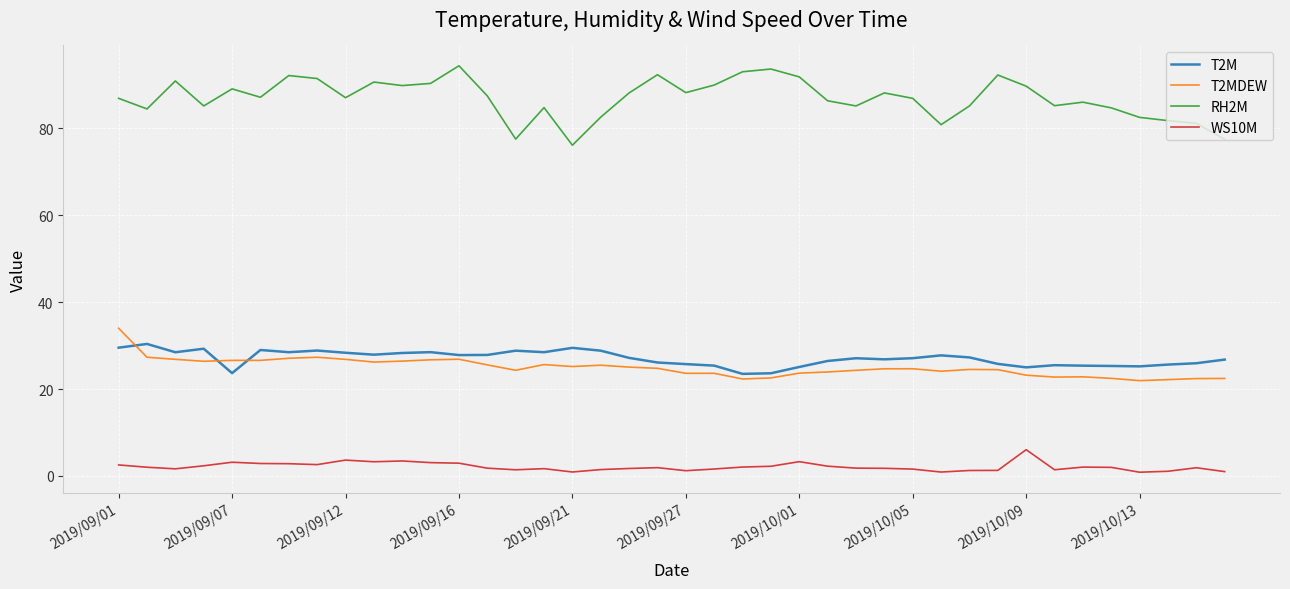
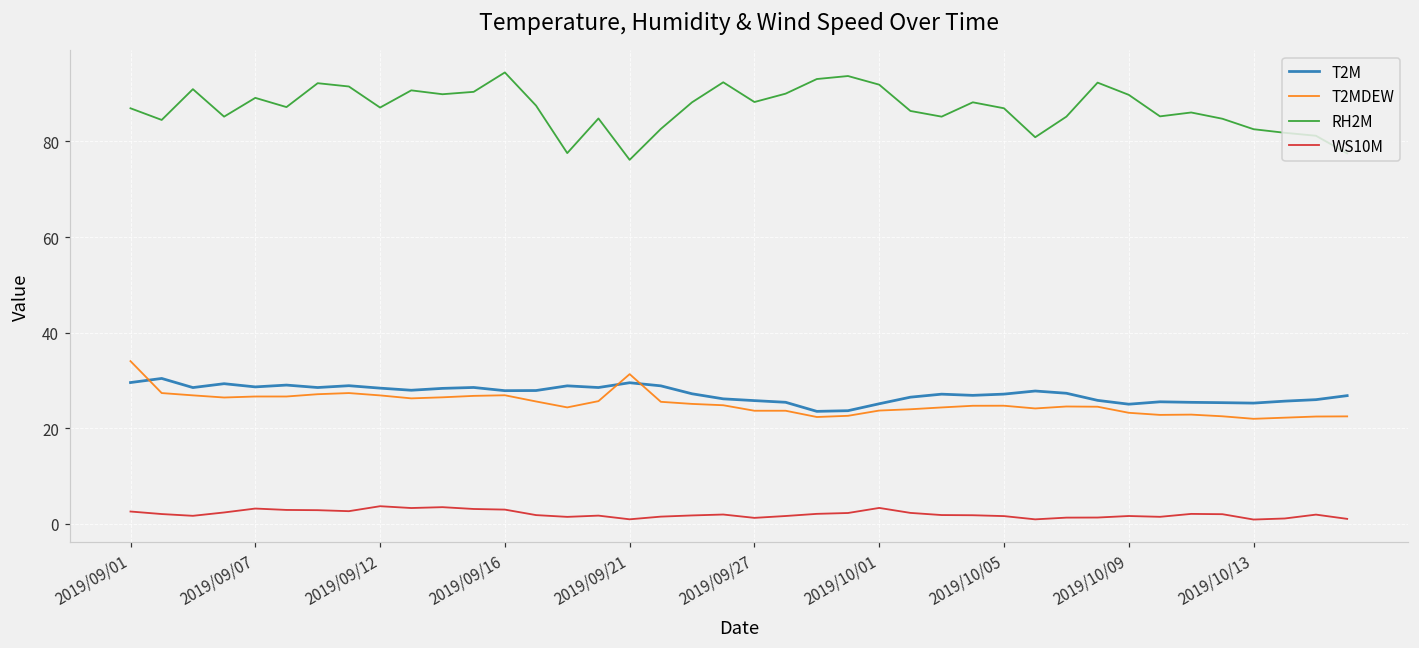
  {
    "T2M": {
      "2019/09/01": 30,
-     "2019/09/07": 24,
+     "2019/09/07": 29,
      "2019/09/12": 28,
      "2019/09/16": 28,
      "2019/09/21": 30,
      "2019/09/27": 26,
      "2019/10/01": 25,
      "2019/10/05": 27,
      "2019/10/09": 25,
      "2019/10/13": 25
    },
    "T2MDEW": {
      "2019/09/01": 34,
      "2019/09/07": 27,
      "2019/09/12": 27,
      "2019/09/16": 27,
-     "2019/09/21": 25,
+     "2019/09/21": 31,
      "2019/09/27": 24,
      "2019/10/01": 24,
      "2019/10/05": 25,
      "2019/10/09": 23,
      "2019/10/13": 22
    },
    "RH2M": {
      "2019/09/01": 87,
      "2019/09/07": 89,
      "2019/09/12": 87,
      "2019/09/16": 94,
      "2019/09/21": 76,
      "2019/09/27": 88,
      "2019/10/01": 92,
      "2019/10/05": 87,
      "2019/10/09": 90,
      "2019/10/13": 83
    },
    "WS10M": {
      "2019/09/01": 3,
      "2019/09/07": 3,
      "2019/09/12": 4,
      "2019/09/16": 3,
      "2019/09/21": 1,
      "2019/09/27": 1,
      "2019/10/01": 3,
      "2019/10/05": 2,
-     "2019/10/09": 6,
+     "2019/10/09": 2,
      "2019/10/13": 1
    }
  }
